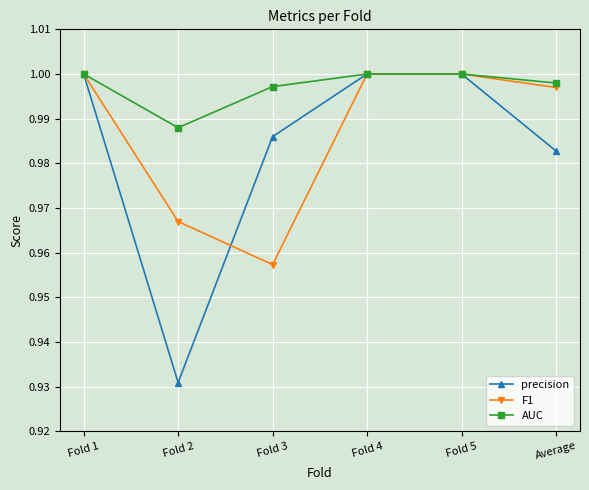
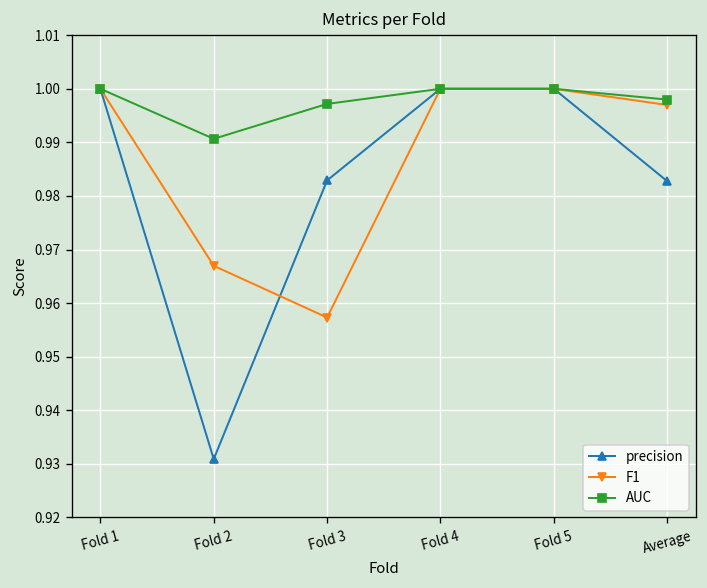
  {
    "precision": {
      "Fold 2": 0.931,
-     "Fold 3": 0.986,
+     "Fold 3": 0.983,
      "Average": 0.983
    },
    "F1": {
      "Fold 2": 0.967,
      "Fold 3": 0.957,
      "Average": 0.997
    },
    "AUC": {
-     "Fold 2": 0.988,
+     "Fold 2": 0.991,
      "Fold 3": 0.997,
      "Average": 0.998
    }
  }
